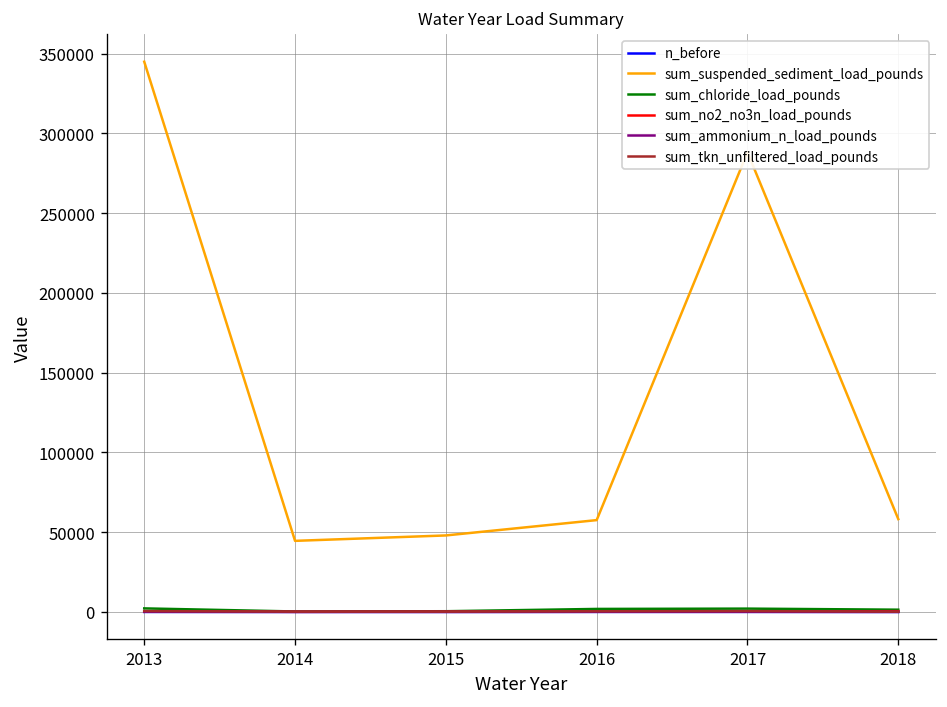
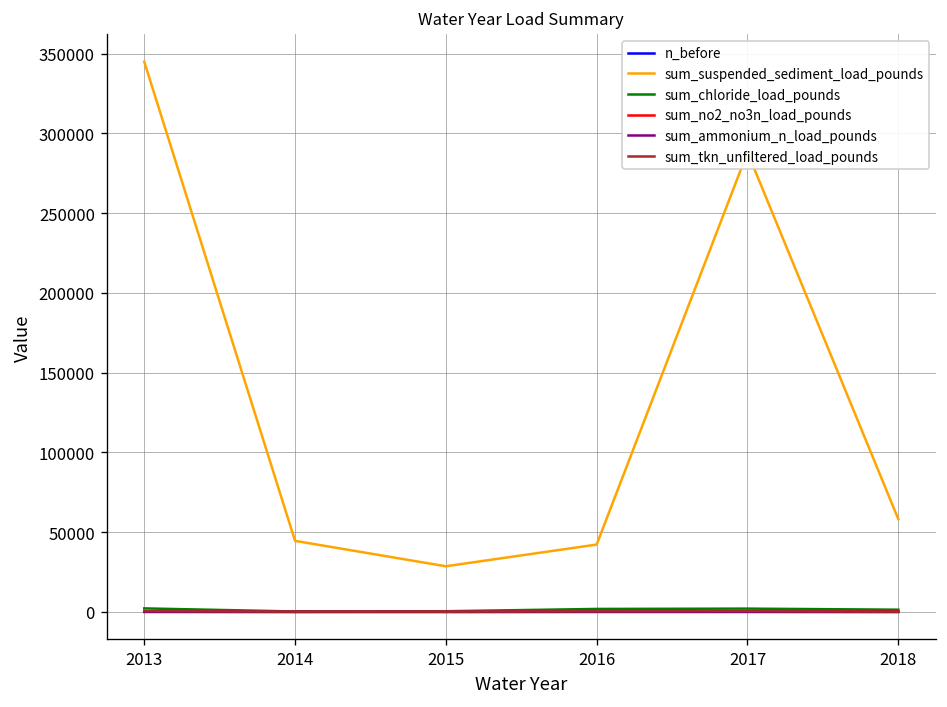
  {
    "sum_suspended_sediment_load_pounds": {
      "2013": 345000,
      "2014": 45000,
-     "2015": 48000,
-     "2016": 58000,
+     "2015": 29000,
+     "2016": 42000,
      "2018": 58000
    }
  }
